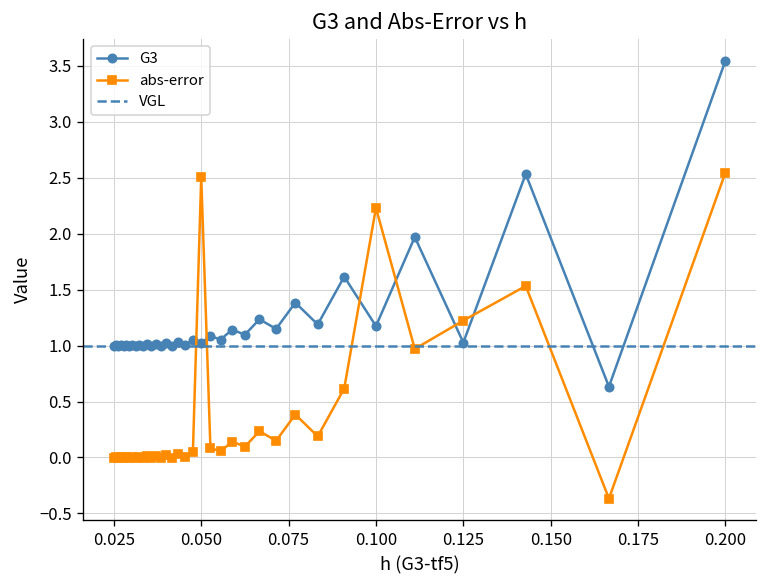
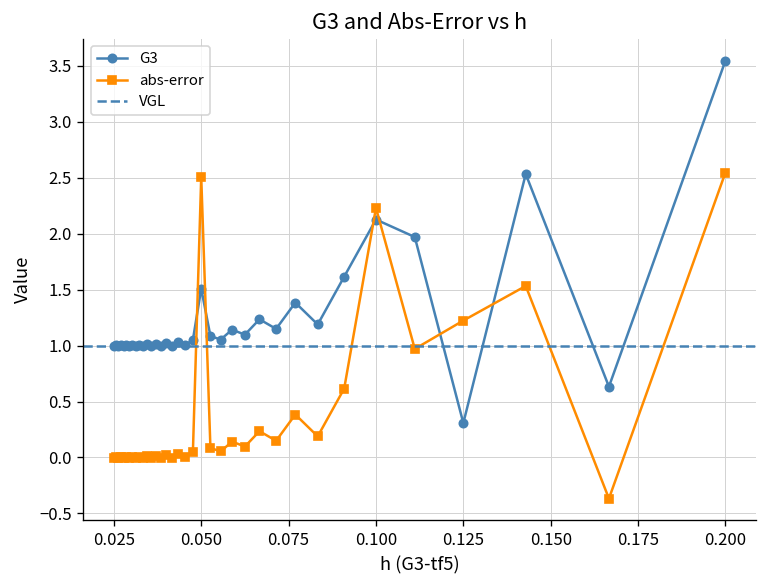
  {
    "G3": {
      "0.025": 1.0,
-     "0.050": 1.0,
-     "0.100": 1.2,
-     "0.125": 1.0,
+     "0.050": 1.5,
+     "0.100": 2.1,
+     "0.125": 0.3,
      "0.200": 3.5
    },
    "abs-error": {
      "0.025": 0.0,
      "0.050": 2.5,
      "0.100": 2.2,
      "0.125": 1.2,
      "0.200": 2.5
    }
  }
